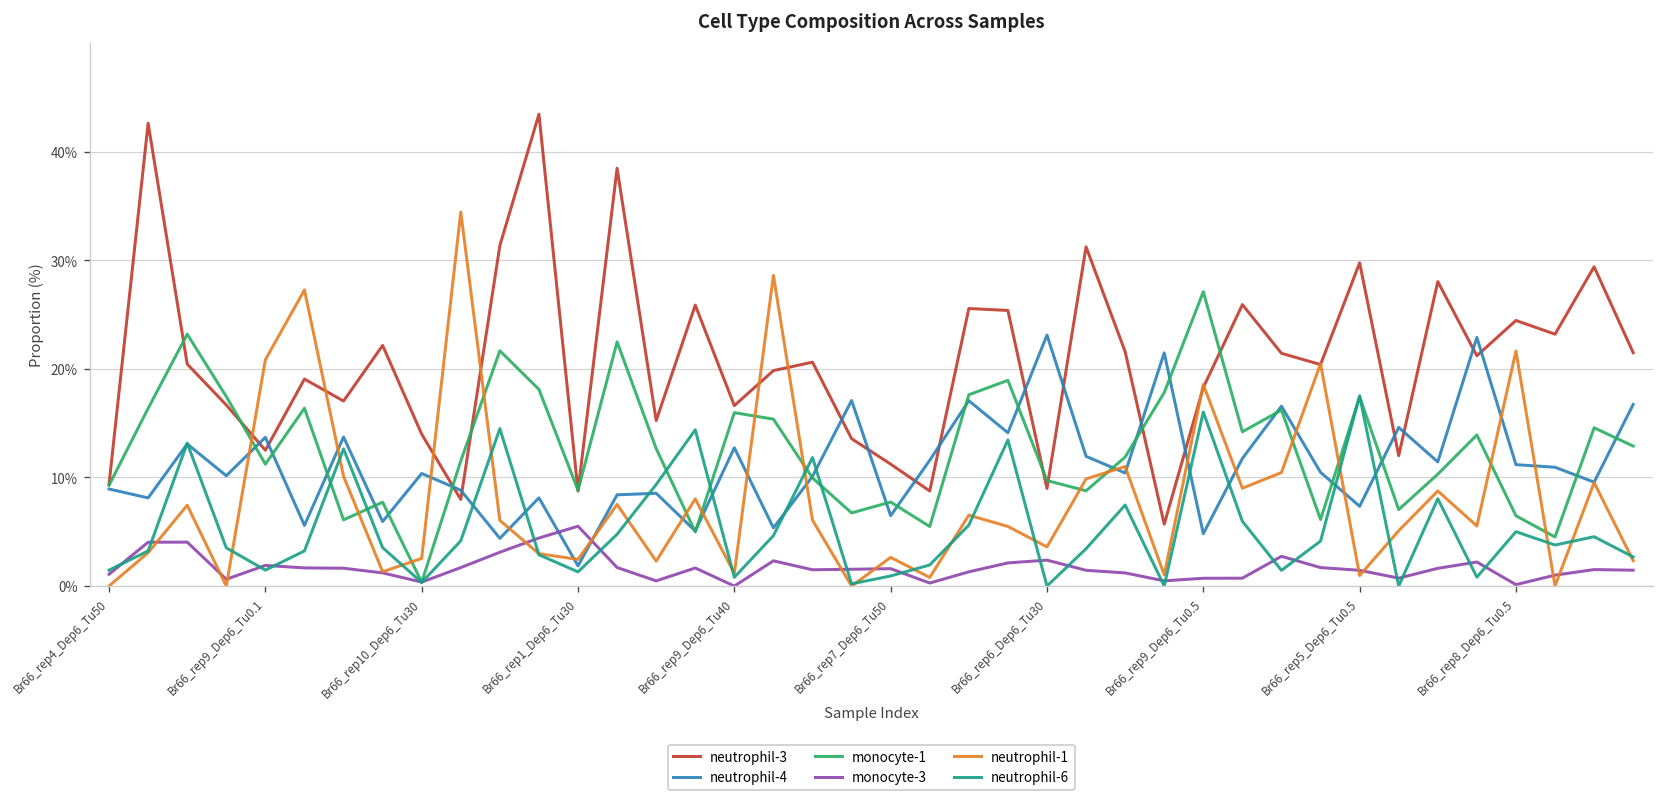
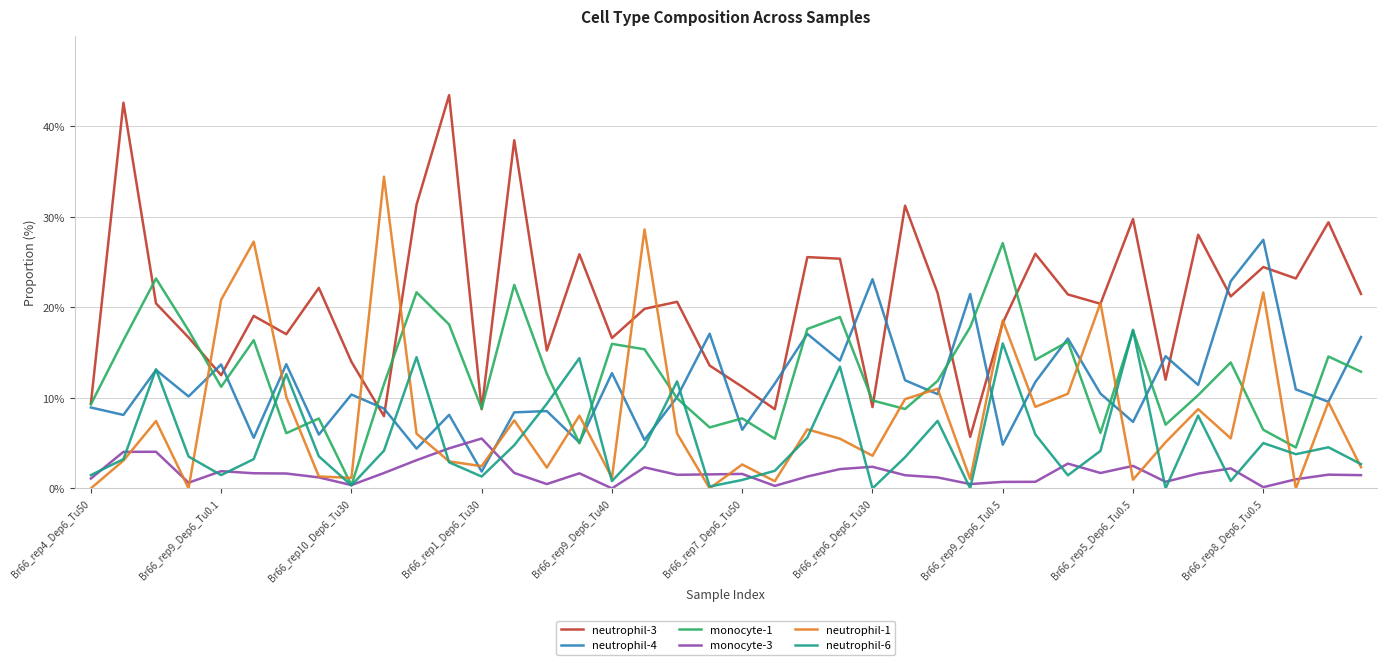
  {
    "neutrophil-3": {
      "Br66_rep9_Dep6_Tu0.1": "13%",
      "Br66_rep10_Dep6_Tu30": "14%",
      "Br66_rep9_Dep6_Tu40": "17%",
      "Br66_rep7_Dep6_Tu50": "11%",
      "Br66_rep6_Dep6_Tu30": "9%",
      "Br66_rep5_Dep6_Tu0.5": "30%",
      "Br66_rep8_Dep6_Tu0.5": "24%"
    },
    "neutrophil-4": {
      "Br66_rep4_Dep6_Tu50": "9%",
      "Br66_rep9_Dep6_Tu0.1": "14%",
      "Br66_rep10_Dep6_Tu30": "10%",
      "Br66_rep1_Dep6_Tu30": "2%",
      "Br66_rep9_Dep6_Tu40": "13%",
      "Br66_rep7_Dep6_Tu50": "6%",
      "Br66_rep6_Dep6_Tu30": "23%",
      "Br66_rep9_Dep6_Tu0.5": "5%",
      "Br66_rep5_Dep6_Tu0.5": "7%",
-     "Br66_rep8_Dep6_Tu0.5": "11%"
+     "Br66_rep8_Dep6_Tu0.5": "27%"
    },
    "monocyte-3": {
      "Br66_rep4_Dep6_Tu50": "1%",
      "Br66_rep9_Dep6_Tu0.1": "2%",
      "Br66_rep1_Dep6_Tu30": "6%",
      "Br66_rep9_Dep6_Tu40": "0%",
      "Br66_rep7_Dep6_Tu50": "2%",
      "Br66_rep6_Dep6_Tu30": "2%",
      "Br66_rep9_Dep6_Tu0.5": "1%",
-     "Br66_rep5_Dep6_Tu0.5": "1%",
+     "Br66_rep5_Dep6_Tu0.5": "2%",
      "Br66_rep8_Dep6_Tu0.5": "0%"
    },
    "neutrophil-1": {
      "Br66_rep4_Dep6_Tu50": "0%",
      "Br66_rep9_Dep6_Tu0.1": "21%",
-     "Br66_rep10_Dep6_Tu30": "3%",
+     "Br66_rep10_Dep6_Tu30": "1%",
      "Br66_rep1_Dep6_Tu30": "2%",
      "Br66_rep9_Dep6_Tu40": "1%",
      "Br66_rep7_Dep6_Tu50": "3%",
      "Br66_rep6_Dep6_Tu30": "4%",
      "Br66_rep5_Dep6_Tu0.5": "1%",
      "Br66_rep8_Dep6_Tu0.5": "22%"
    }
  }
